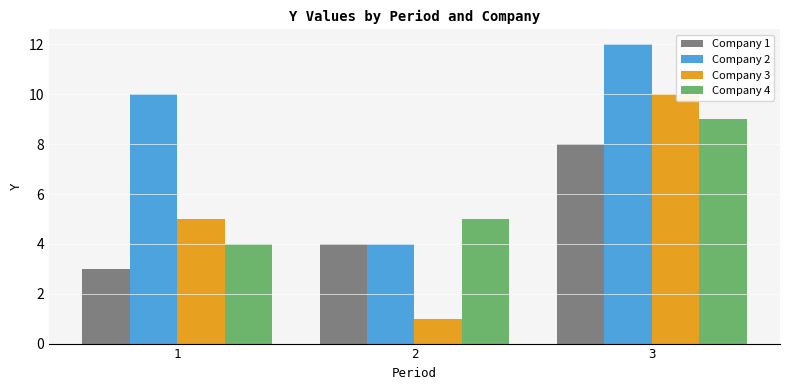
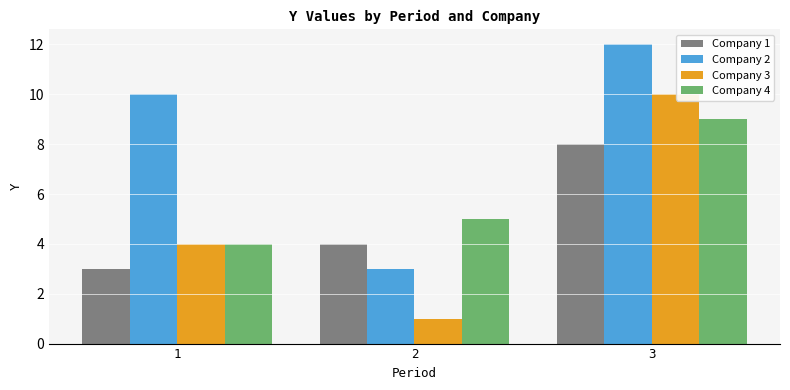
  {
    "Company 2": {
      "1": 10,
-     "2": 4,
+     "2": 3,
      "3": 12
    },
    "Company 3": {
-     "1": 5,
+     "1": 4,
      "2": 1,
      "3": 10
    }
  }
